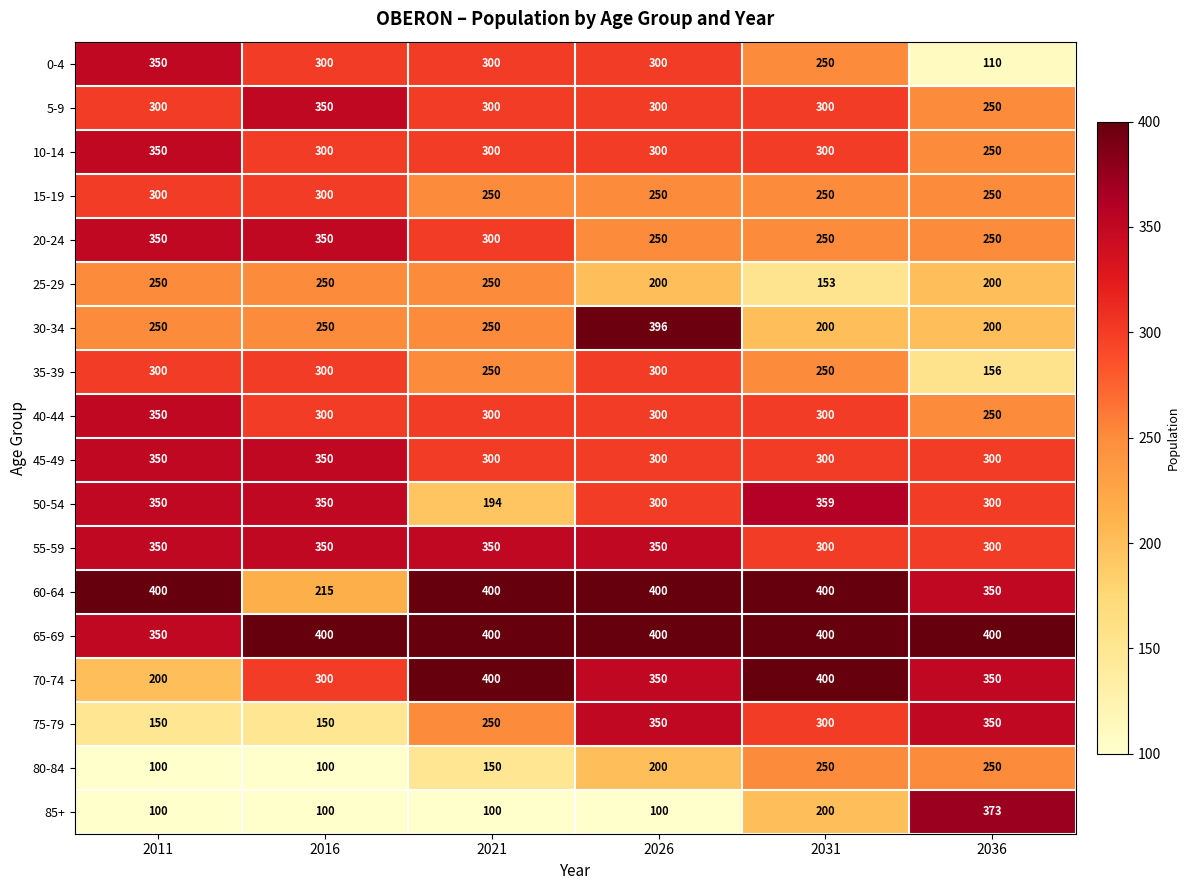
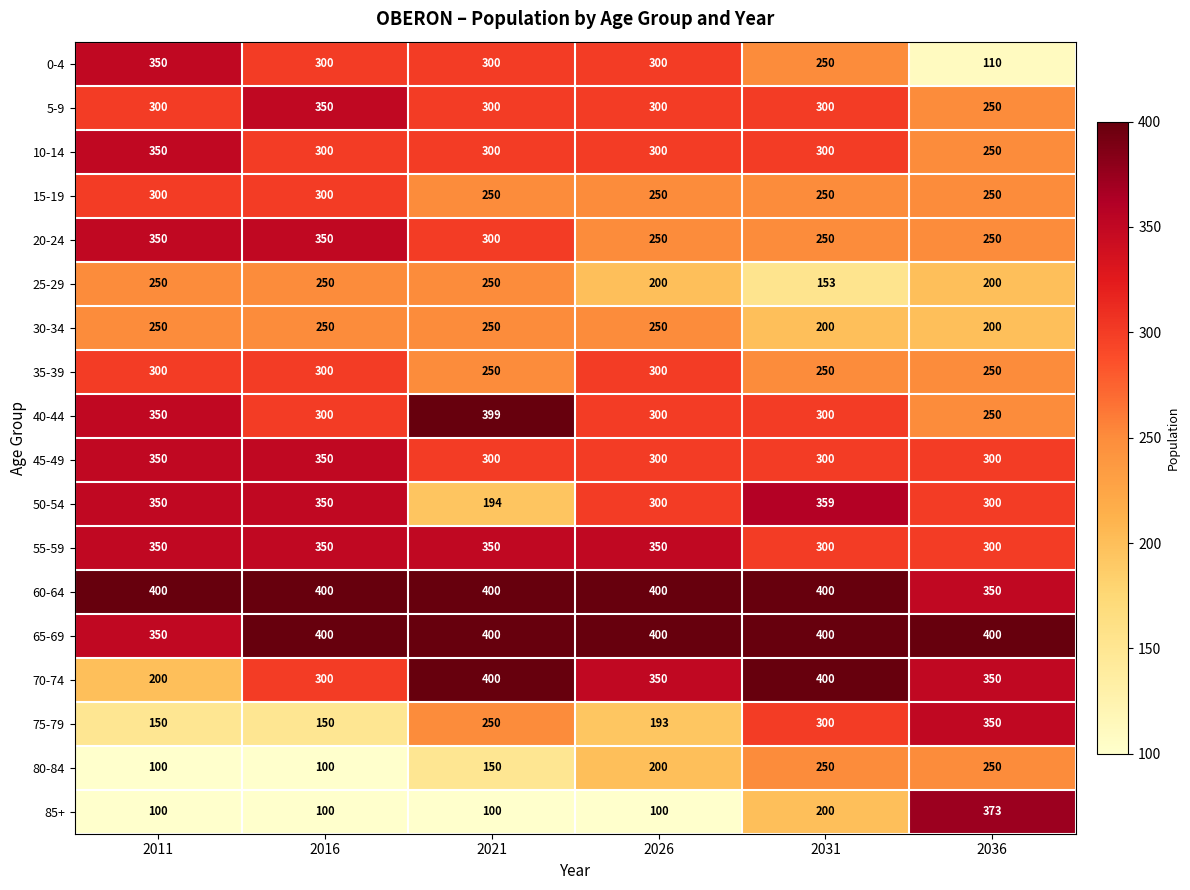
  {
    "0-4": {
      "2011": 350,
      "2016": 300,
      "2021": 300,
      "2026": 300,
      "2031": 250,
      "2036": 110
    },
    "5-9": {
      "2011": 300,
      "2016": 350,
      "2021": 300,
      "2026": 300,
      "2031": 300,
      "2036": 250
    },
    "10-14": {
      "2011": 350,
      "2016": 300,
      "2021": 300,
      "2026": 300,
      "2031": 300,
      "2036": 250
    },
    "15-19": {
      "2011": 300,
      "2016": 300,
      "2021": 250,
      "2026": 250,
      "2031": 250,
      "2036": 250
    },
    "20-24": {
      "2011": 350,
      "2016": 350,
      "2021": 300,
      "2026": 250,
      "2031": 250,
      "2036": 250
    },
    "25-29": {
      "2011": 250,
      "2016": 250,
      "2021": 250,
      "2026": 200,
      "2031": 153,
      "2036": 200
    },
    "30-34": {
      "2011": 250,
      "2016": 250,
      "2021": 250,
-     "2026": 396,
+     "2026": 250,
      "2031": 200,
      "2036": 200
    },
    "35-39": {
      "2011": 300,
      "2016": 300,
      "2021": 250,
      "2026": 300,
      "2031": 250,
-     "2036": 156
+     "2036": 250
    },
    "40-44": {
      "2011": 350,
      "2016": 300,
-     "2021": 300,
+     "2021": 399,
      "2026": 300,
      "2031": 300,
      "2036": 250
    },
    "45-49": {
      "2011": 350,
      "2016": 350,
      "2021": 300,
      "2026": 300,
      "2031": 300,
      "2036": 300
    },
    "50-54": {
      "2011": 350,
      "2016": 350,
      "2021": 194,
      "2026": 300,
      "2031": 359,
      "2036": 300
    },
    "55-59": {
      "2011": 350,
      "2016": 350,
      "2021": 350,
      "2026": 350,
      "2031": 300,
      "2036": 300
    },
    "60-64": {
      "2011": 400,
-     "2016": 215,
+     "2016": 400,
      "2021": 400,
      "2026": 400,
      "2031": 400,
      "2036": 350
    },
    "65-69": {
      "2011": 350,
      "2016": 400,
      "2021": 400,
      "2026": 400,
      "2031": 400,
      "2036": 400
    },
    "70-74": {
      "2011": 200,
      "2016": 300,
      "2021": 400,
      "2026": 350,
      "2031": 400,
      "2036": 350
    },
    "75-79": {
      "2011": 150,
      "2016": 150,
      "2021": 250,
-     "2026": 350,
+     "2026": 193,
      "2031": 300,
      "2036": 350
    },
    "80-84": {
      "2011": 100,
      "2016": 100,
      "2021": 150,
      "2026": 200,
      "2031": 250,
      "2036": 250
    },
    "85+": {
      "2011": 100,
      "2016": 100,
      "2021": 100,
      "2026": 100,
      "2031": 200,
      "2036": 373
    }
  }
